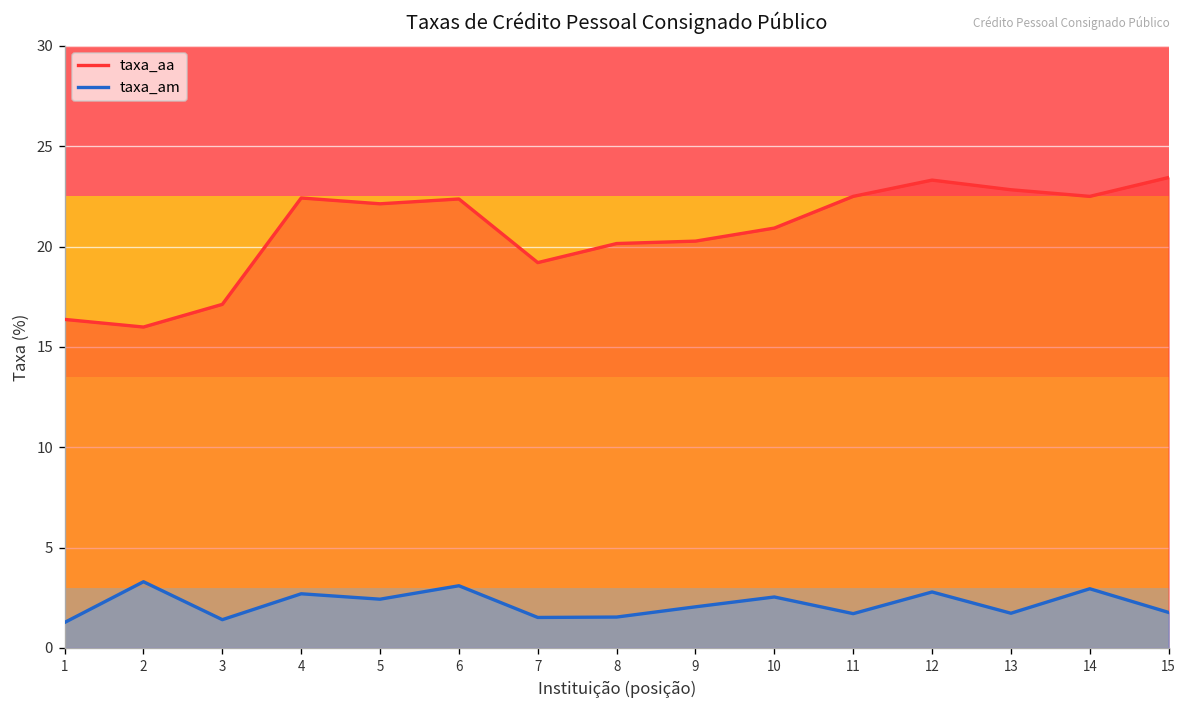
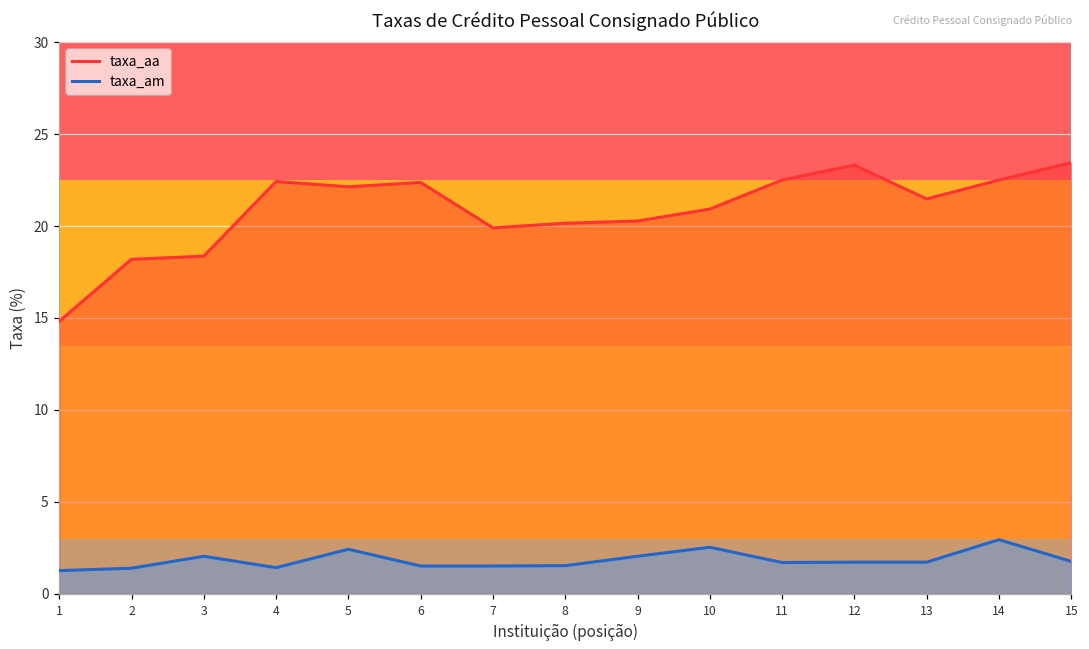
  {
    "taxa_aa": {
-     "1": 16.4,
-     "2": 16.0,
-     "3": 17.1,
+     "1": 14.8,
+     "2": 18.2,
+     "3": 18.4,
      "4": 22.4,
      "5": 22.1,
      "6": 22.4,
-     "7": 19.2,
+     "7": 19.9,
      "8": 20.2,
      "9": 20.3,
      "10": 20.9,
      "11": 22.5,
      "12": 23.3,
-     "13": 22.8,
+     "13": 21.5,
      "14": 22.5,
      "15": 23.4
    },
    "taxa_am": {
      "1": 1.3,
-     "2": 3.3,
-     "3": 1.4,
-     "4": 2.7,
+     "2": 1.4,
+     "3": 2.1,
+     "4": 1.4,
      "5": 2.4,
-     "6": 3.1,
+     "6": 1.5,
      "7": 1.5,
      "8": 1.5,
      "9": 2.1,
      "10": 2.5,
      "11": 1.7,
-     "12": 2.8,
+     "12": 1.7,
      "13": 1.7,
      "14": 3.0,
      "15": 1.8
    }
  }
